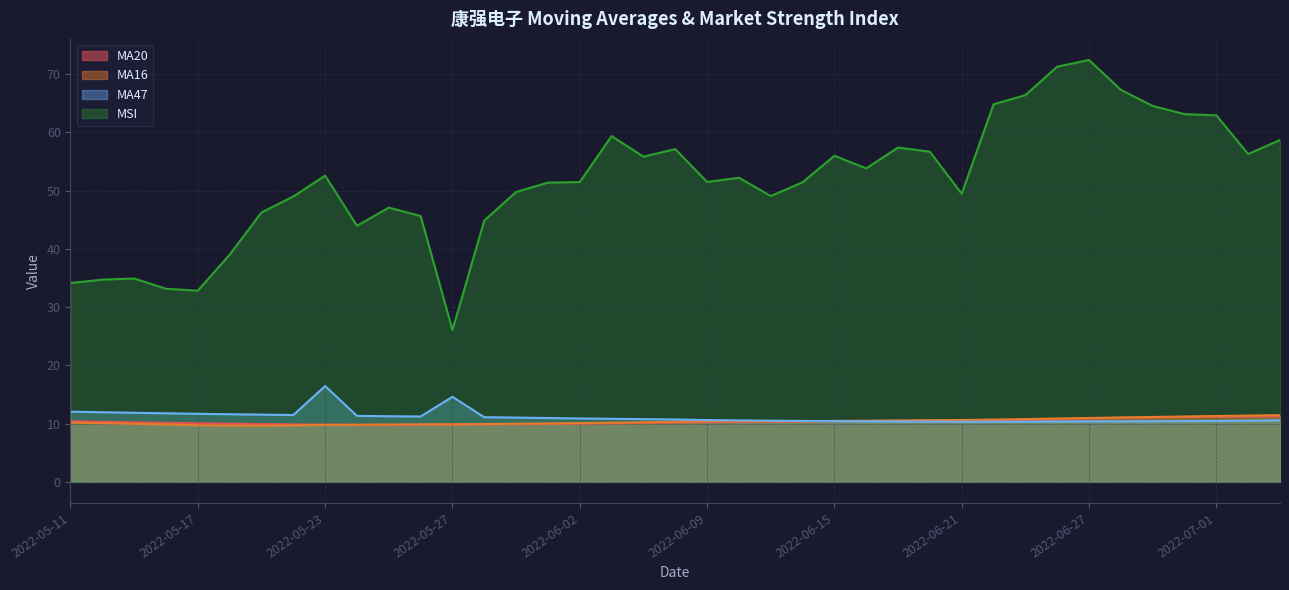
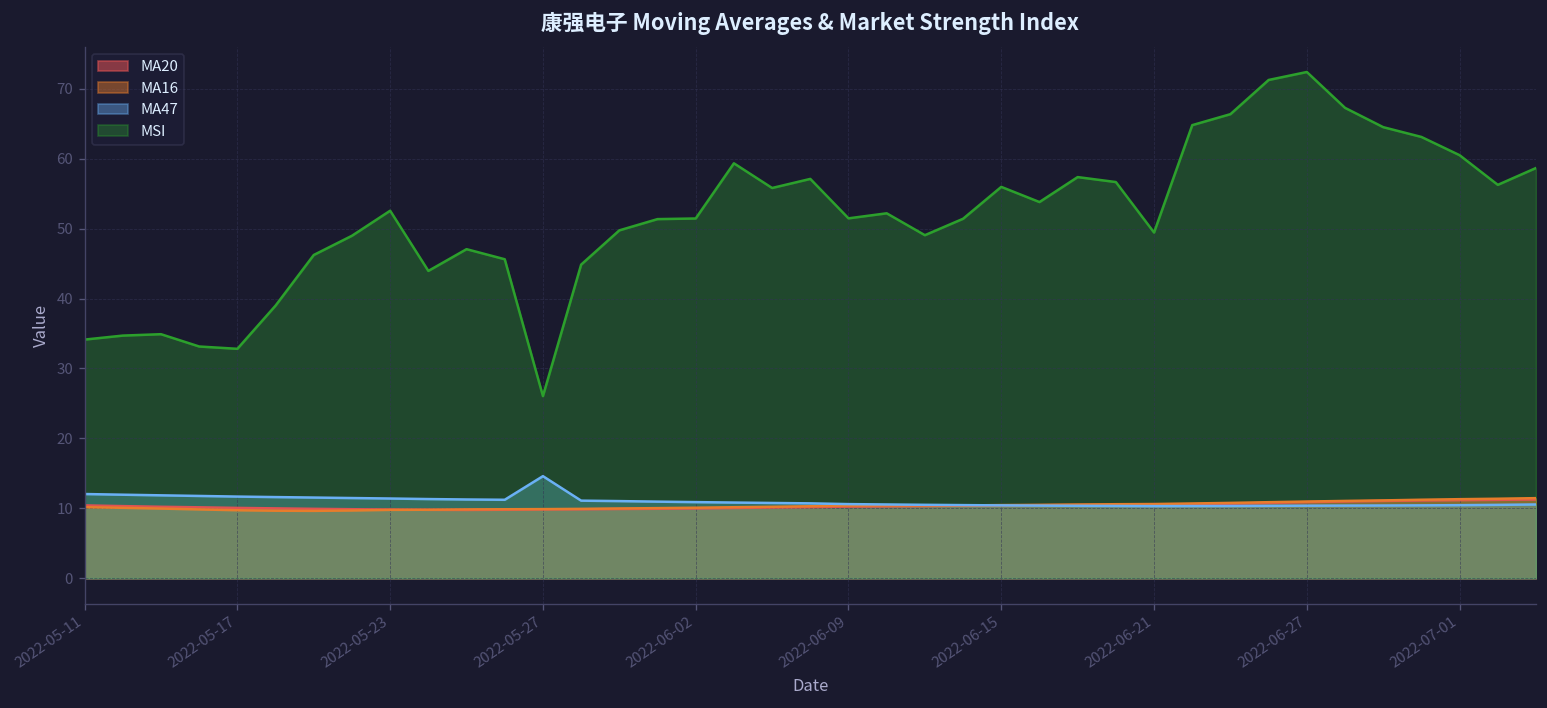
  {
    "MA47": {
      "2022-05-11": 12,
      "2022-05-17": 12,
-     "2022-05-23": 16,
+     "2022-05-23": 11,
      "2022-05-27": 15,
      "2022-06-02": 11,
      "2022-06-27": 10,
      "2022-07-01": 10
    },
    "MSI": {
      "2022-05-11": 34,
      "2022-05-17": 33,
      "2022-05-23": 53,
      "2022-05-27": 26,
      "2022-06-02": 51,
      "2022-06-09": 51,
      "2022-06-15": 56,
      "2022-06-21": 49,
      "2022-06-27": 72,
-     "2022-07-01": 63
+     "2022-07-01": 61
    }
  }
